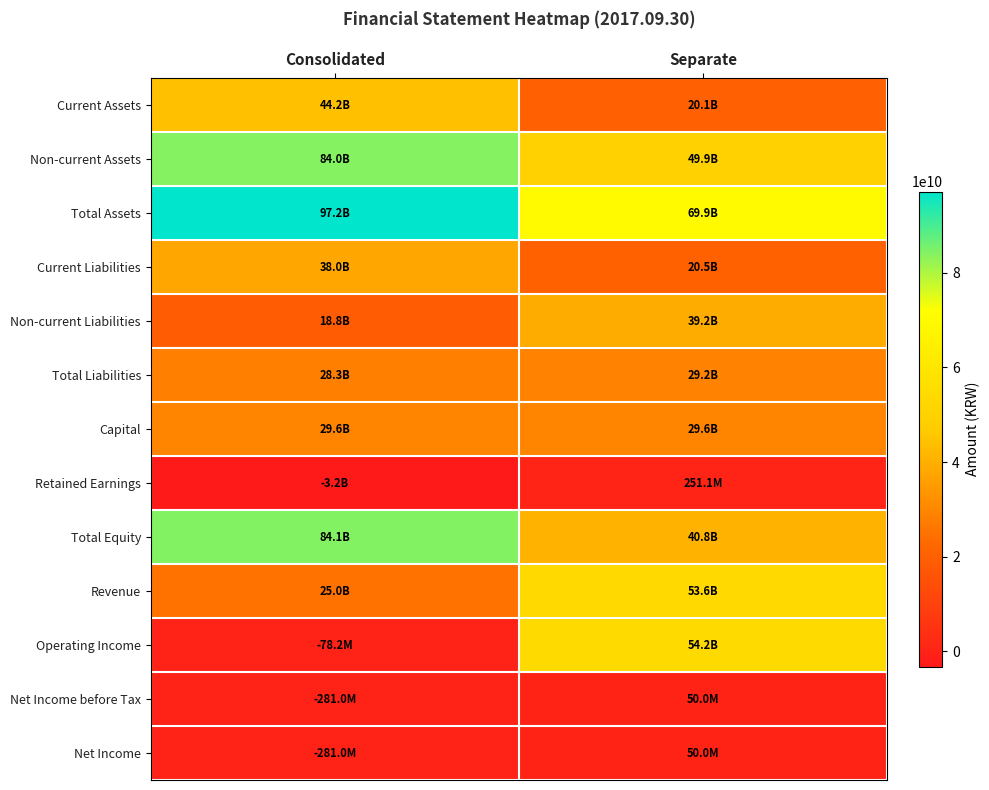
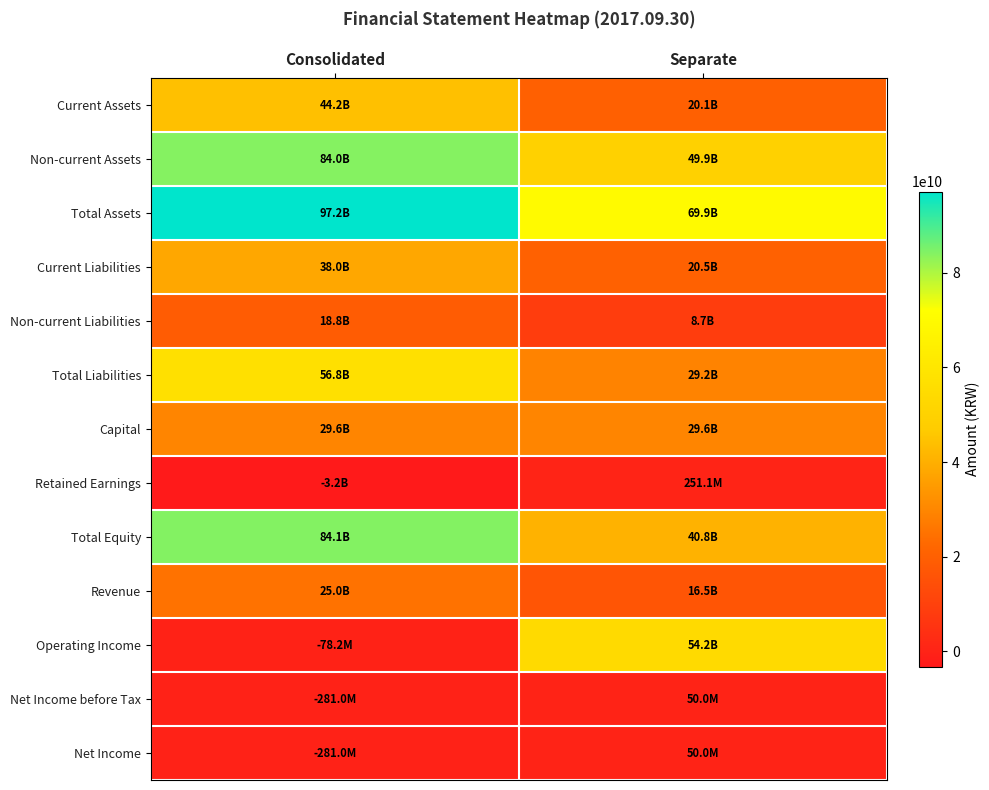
  {
    "Current Assets": {
      "Consolidated": "44.2B",
      "Separate": "20.1B"
    },
    "Non-current Assets": {
      "Consolidated": "84.0B",
      "Separate": "49.9B"
    },
    "Total Assets": {
      "Consolidated": "97.2B",
      "Separate": "69.9B"
    },
    "Current Liabilities": {
      "Consolidated": "38.0B",
      "Separate": "20.5B"
    },
    "Non-current Liabilities": {
      "Consolidated": "18.8B",
-     "Separate": "39.2B"
+     "Separate": "8.7B"
    },
    "Total Liabilities": {
-     "Consolidated": "28.3B",
+     "Consolidated": "56.8B",
      "Separate": "29.2B"
    },
    "Capital": {
      "Consolidated": "29.6B",
      "Separate": "29.6B"
    },
    "Retained Earnings": {
      "Consolidated": "-3.2B",
      "Separate": "251.1M"
    },
    "Total Equity": {
      "Consolidated": "84.1B",
      "Separate": "40.8B"
    },
    "Revenue": {
      "Consolidated": "25.0B",
-     "Separate": "53.6B"
+     "Separate": "16.5B"
    },
    "Operating Income": {
      "Consolidated": "-78.2M",
      "Separate": "54.2B"
    },
    "Net Income before Tax": {
      "Consolidated": "-281.0M",
      "Separate": "50.0M"
    },
    "Net Income": {
      "Consolidated": "-281.0M",
      "Separate": "50.0M"
    }
  }
